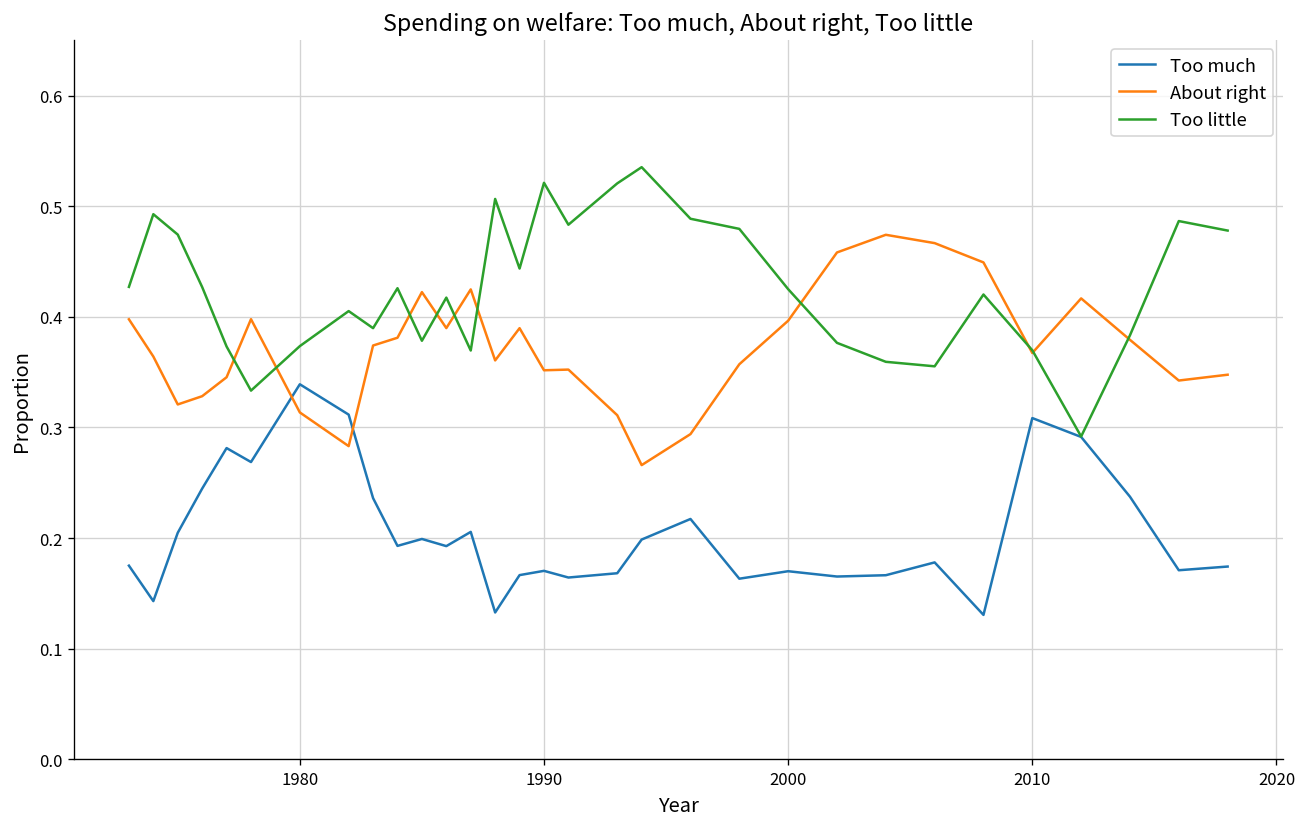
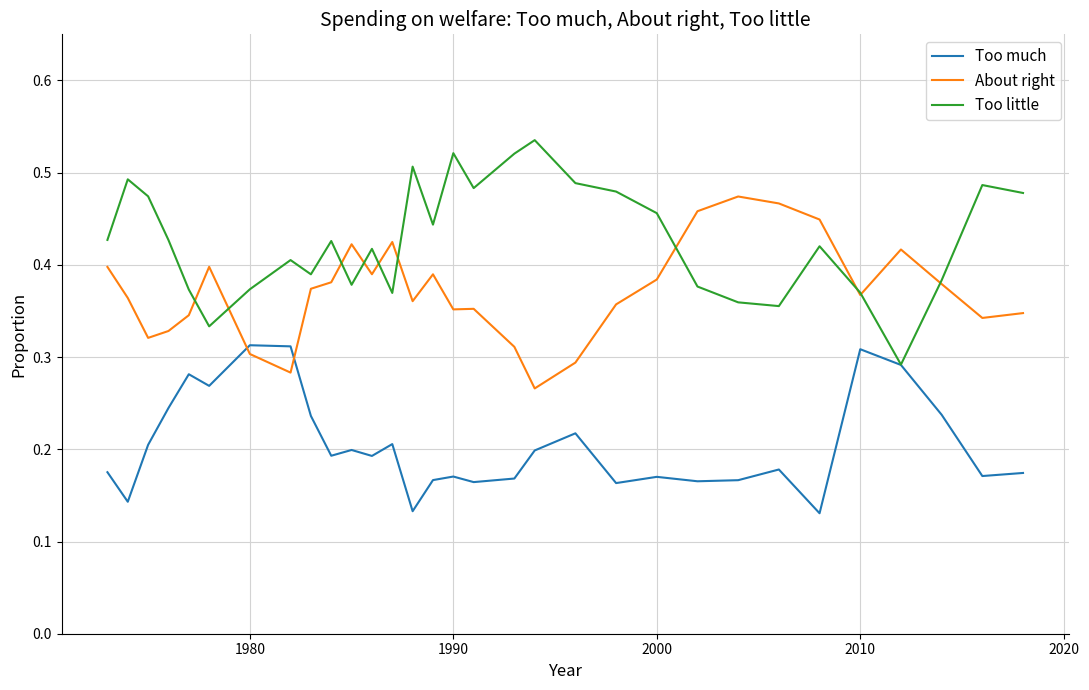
  {
    "Too much": {
-     "1980": 0.34,
+     "1980": 0.31,
      "1990": 0.17,
      "2000": 0.17,
      "2010": 0.31
    },
    "About right": {
-     "1980": 0.31,
+     "1980": 0.30,
      "1990": 0.35,
-     "2000": 0.40
+     "2000": 0.38
    },
    "Too little": {
      "1980": 0.37,
      "1990": 0.52,
-     "2000": 0.43
+     "2000": 0.46
    }
  }
